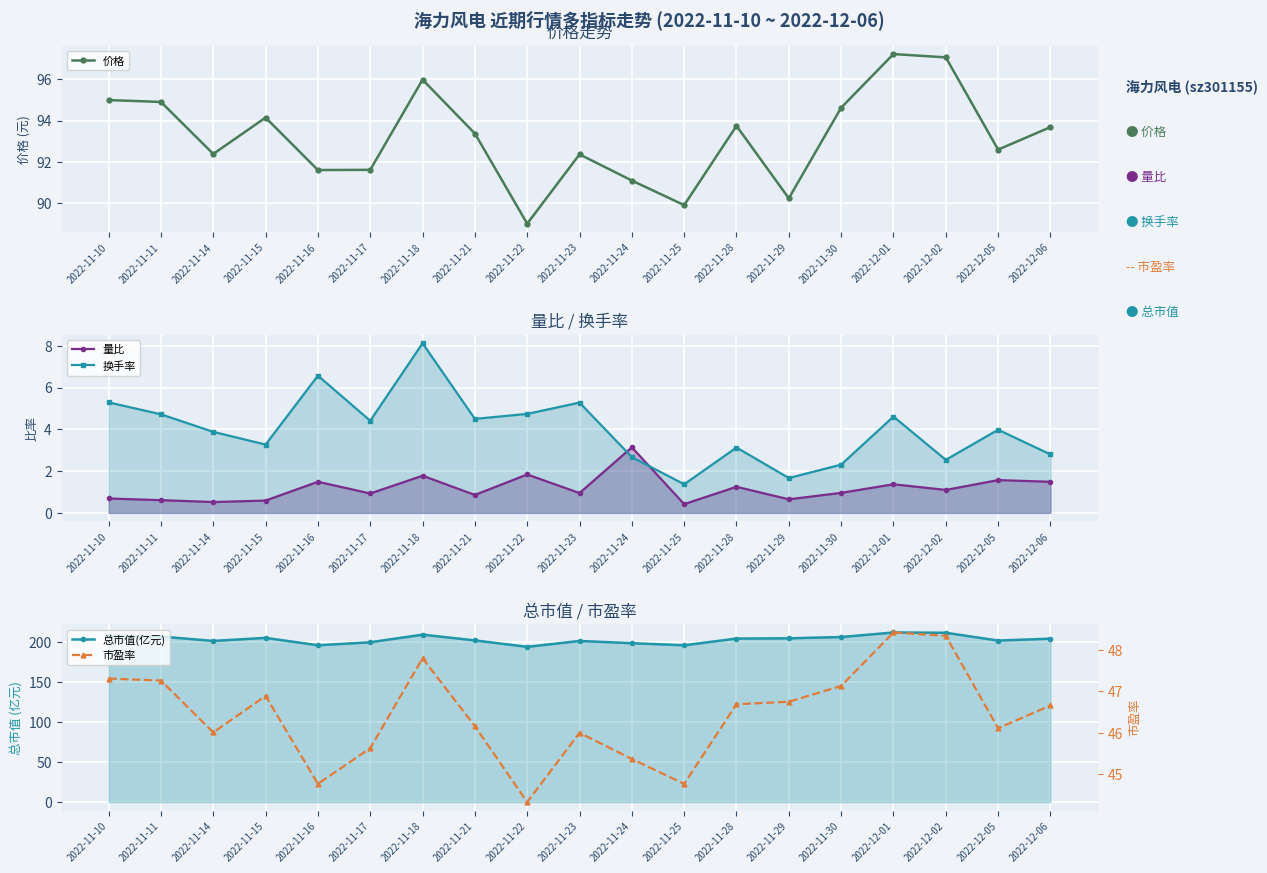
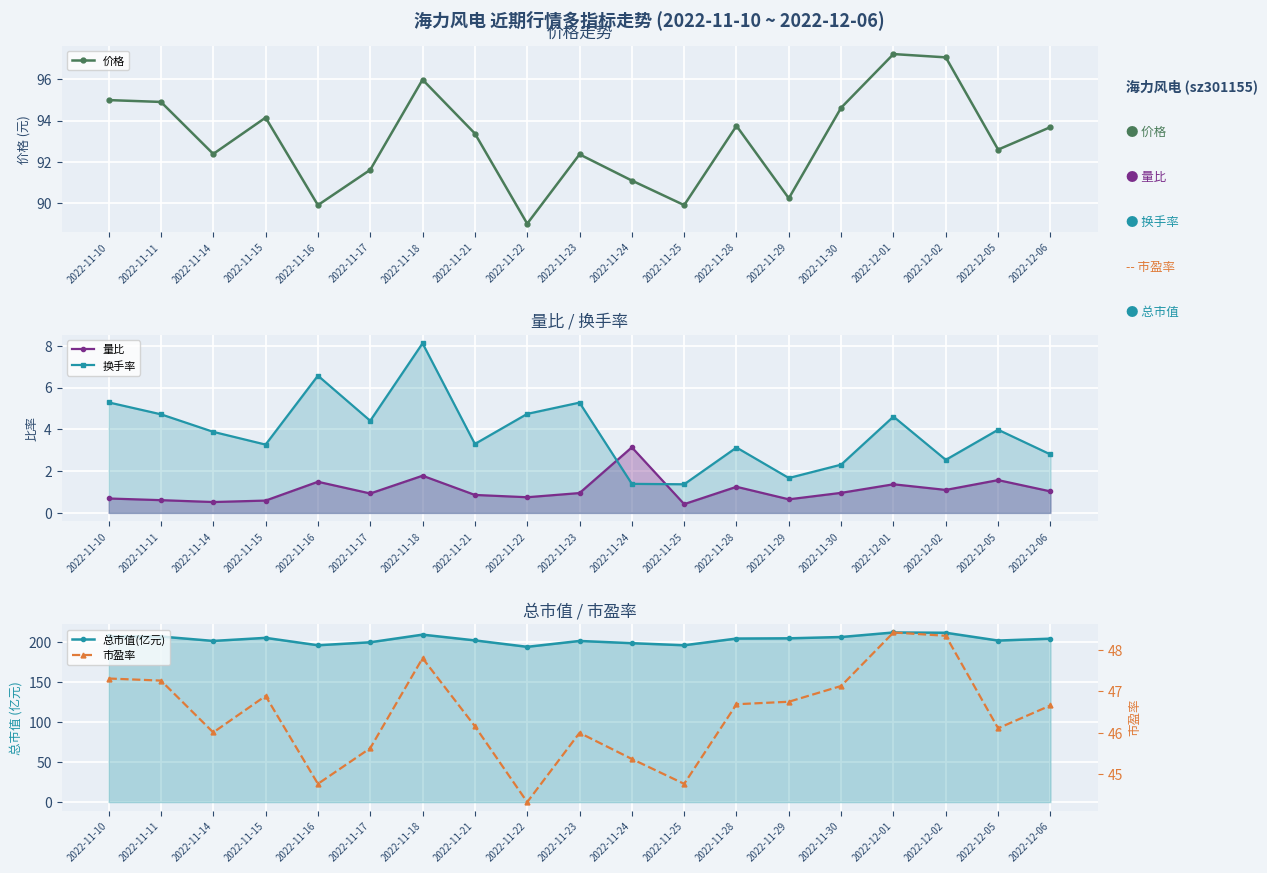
  {
    "价格走势": {
      "2022-11-10": 95.0,
      "2022-11-11": 94.9,
      "2022-11-14": 92.4,
      "2022-11-15": 94.1,
-     "2022-11-16": 91.6,
+     "2022-11-16": 89.9,
      "2022-11-17": 91.6,
      "2022-11-18": 96.0,
      "2022-11-21": 93.4,
      "2022-11-22": 89.0,
      "2022-11-23": 92.4,
      "2022-11-24": 91.1,
      "2022-11-25": 89.9,
      "2022-11-28": 93.7,
      "2022-11-29": 90.2,
      "2022-11-30": 94.6,
      "2022-12-01": 97.2,
      "2022-12-02": 97.1,
      "2022-12-05": 92.6,
      "2022-12-06": 93.7
    },
    "量比 / 换手率": {
      "量比": {
        "2022-11-10": 0.7,
        "2022-11-11": 0.6,
        "2022-11-14": 0.5,
        "2022-11-15": 0.6,
        "2022-11-16": 1.5,
        "2022-11-17": 0.9,
        "2022-11-18": 1.8,
        "2022-11-21": 0.9,
-       "2022-11-22": 1.8,
+       "2022-11-22": 0.8,
        "2022-11-23": 1.0,
        "2022-11-24": 3.1,
        "2022-11-25": 0.4,
        "2022-11-28": 1.3,
        "2022-11-29": 0.7,
        "2022-11-30": 1.0,
        "2022-12-01": 1.4,
        "2022-12-02": 1.1,
        "2022-12-05": 1.6,
-       "2022-12-06": 1.5
+       "2022-12-06": 1.0
      },
      "换手率": {
        "2022-11-10": 5.3,
        "2022-11-11": 4.7,
        "2022-11-14": 3.9,
        "2022-11-15": 3.3,
        "2022-11-16": 6.6,
        "2022-11-17": 4.4,
        "2022-11-18": 8.1,
-       "2022-11-21": 4.5,
+       "2022-11-21": 3.3,
        "2022-11-22": 4.7,
        "2022-11-23": 5.3,
-       "2022-11-24": 2.7,
+       "2022-11-24": 1.4,
        "2022-11-25": 1.4,
        "2022-11-28": 3.1,
        "2022-11-29": 1.7,
        "2022-11-30": 2.3,
        "2022-12-01": 4.6,
        "2022-12-02": 2.5,
        "2022-12-05": 4.0,
        "2022-12-06": 2.8
      }
    }
  }
